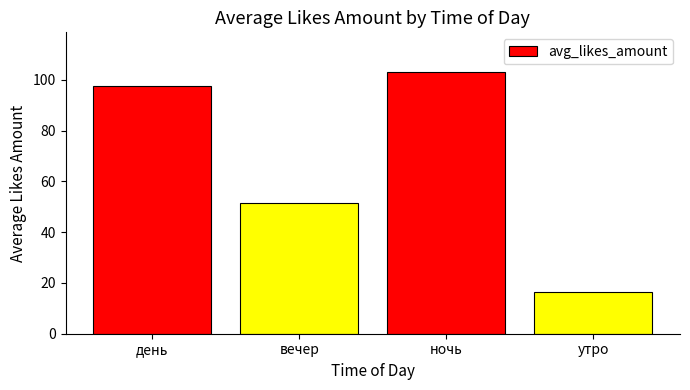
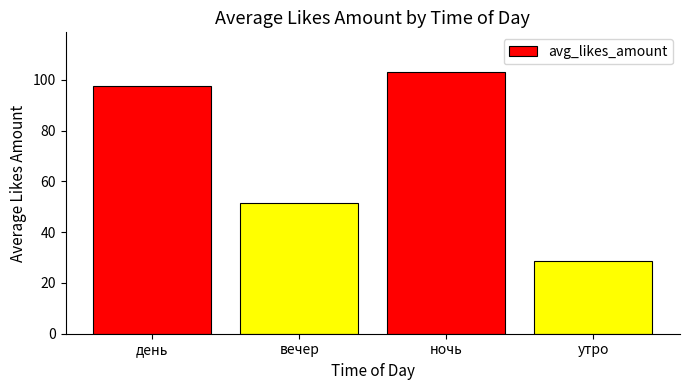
  {
    "день": 98,
    "вечер": 51,
    "ночь": 103,
-   "утро": 16
+   "утро": 29
  }
